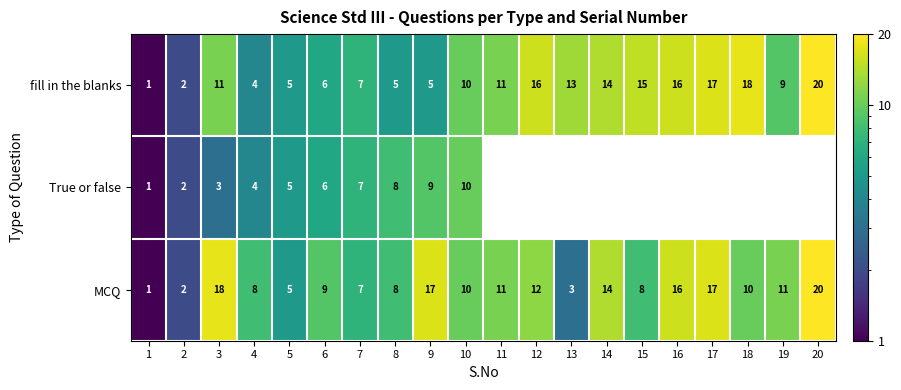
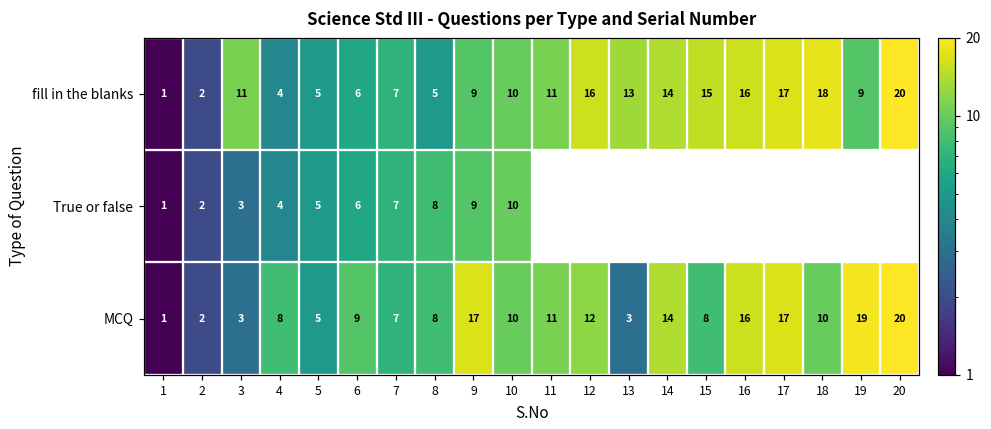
  {
    "fill in the blanks": {
      "1": 1,
      "2": 2,
      "3": 11,
      "4": 4,
      "5": 5,
      "6": 6,
      "7": 7,
      "8": 5,
-     "9": 5,
+     "9": 9,
      "10": 10,
      "11": 11,
      "12": 16,
      "13": 13,
      "14": 14,
      "15": 15,
      "16": 16,
      "17": 17,
      "18": 18,
      "19": 9,
      "20": 20
    },
    "True or false": {
      "1": 1,
      "2": 2,
      "3": 3,
      "4": 4,
      "5": 5,
      "6": 6,
      "7": 7,
      "8": 8,
      "9": 9,
      "10": 10
    },
    "MCQ": {
      "1": 1,
      "2": 2,
-     "3": 18,
+     "3": 3,
      "4": 8,
      "5": 5,
      "6": 9,
      "7": 7,
      "8": 8,
      "9": 17,
      "10": 10,
      "11": 11,
      "12": 12,
      "13": 3,
      "14": 14,
      "15": 8,
      "16": 16,
      "17": 17,
      "18": 10,
-     "19": 11,
+     "19": 19,
      "20": 20
    }
  }
